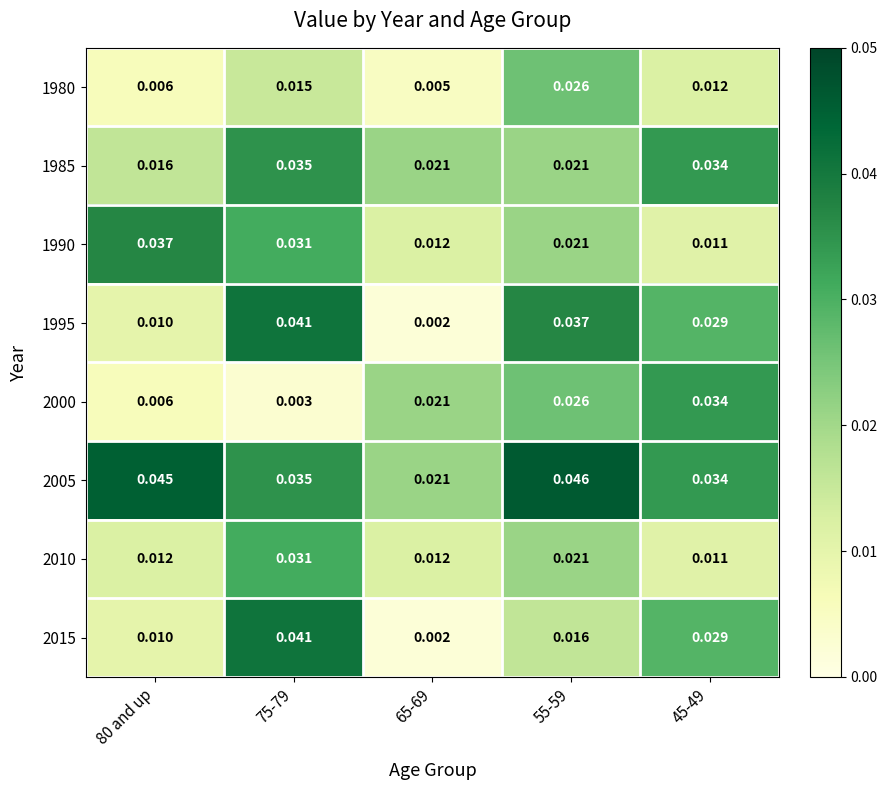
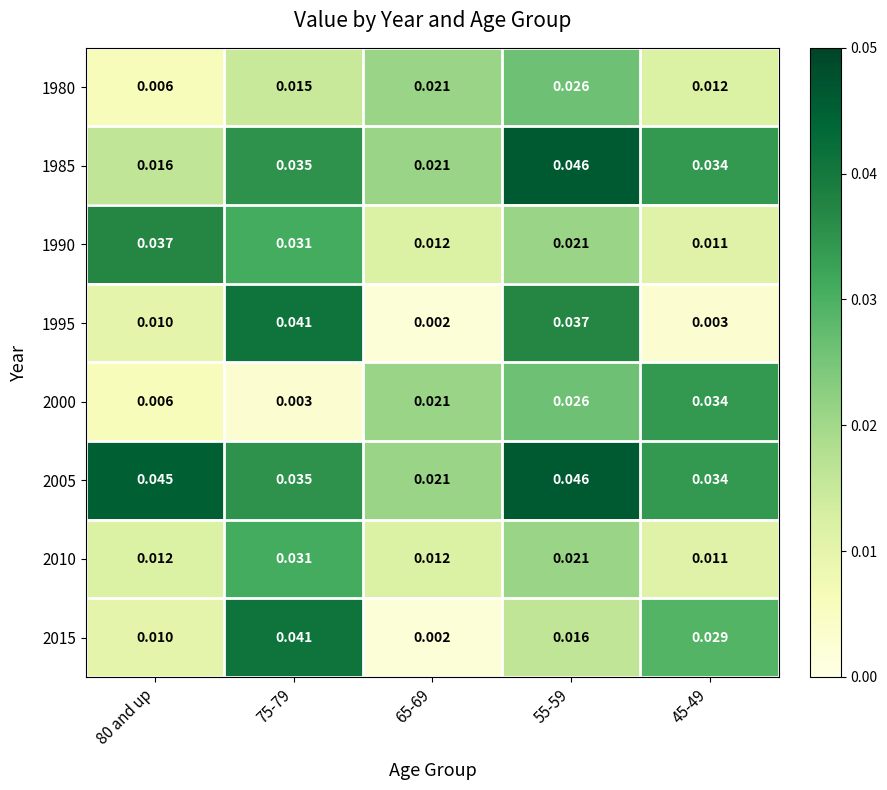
  {
    "1980": {
      "80 and up": 0.006,
      "75-79": 0.015,
-     "65-69": 0.005,
+     "65-69": 0.021,
      "55-59": 0.026,
      "45-49": 0.012
    },
    "1985": {
      "80 and up": 0.016,
      "75-79": 0.035,
      "65-69": 0.021,
-     "55-59": 0.021,
+     "55-59": 0.046,
      "45-49": 0.034
    },
    "1990": {
      "80 and up": 0.037,
      "75-79": 0.031,
      "65-69": 0.012,
      "55-59": 0.021,
      "45-49": 0.011
    },
    "1995": {
      "80 and up": 0.010,
      "75-79": 0.041,
      "65-69": 0.002,
      "55-59": 0.037,
-     "45-49": 0.029
+     "45-49": 0.003
    },
    "2000": {
      "80 and up": 0.006,
      "75-79": 0.003,
      "65-69": 0.021,
      "55-59": 0.026,
      "45-49": 0.034
    },
    "2005": {
      "80 and up": 0.045,
      "75-79": 0.035,
      "65-69": 0.021,
      "55-59": 0.046,
      "45-49": 0.034
    },
    "2010": {
      "80 and up": 0.012,
      "75-79": 0.031,
      "65-69": 0.012,
      "55-59": 0.021,
      "45-49": 0.011
    },
    "2015": {
      "80 and up": 0.010,
      "75-79": 0.041,
      "65-69": 0.002,
      "55-59": 0.016,
      "45-49": 0.029
    }
  }
